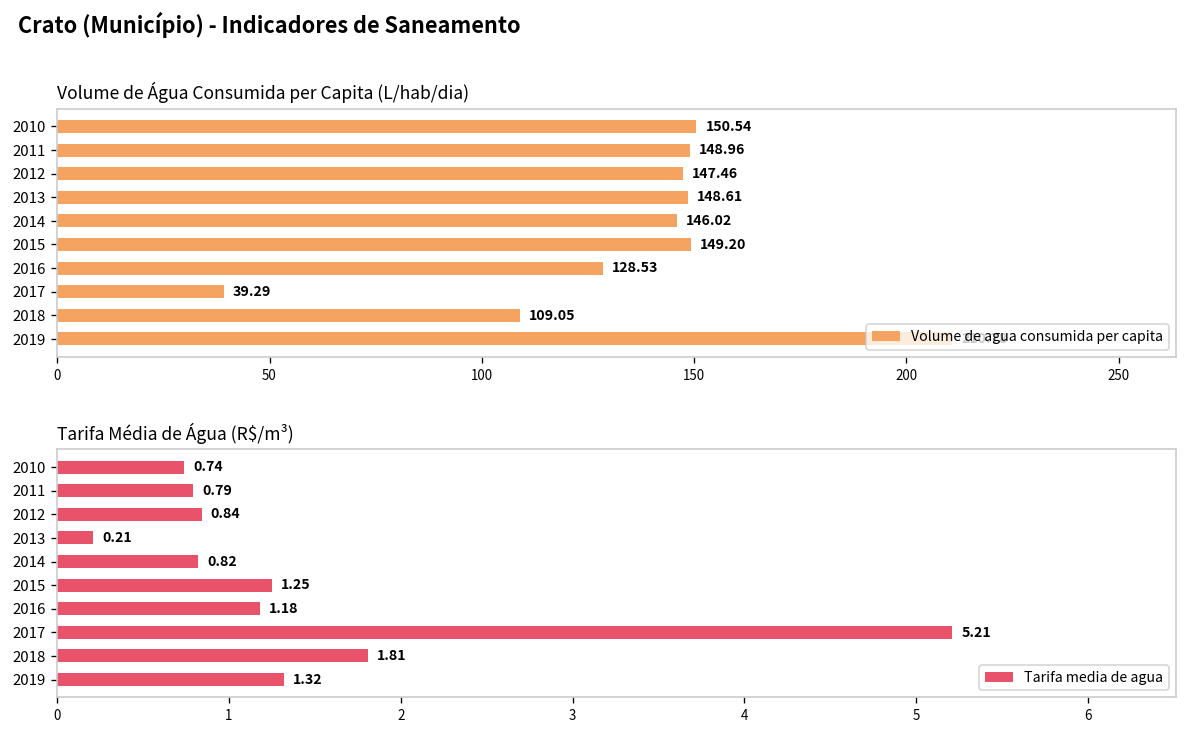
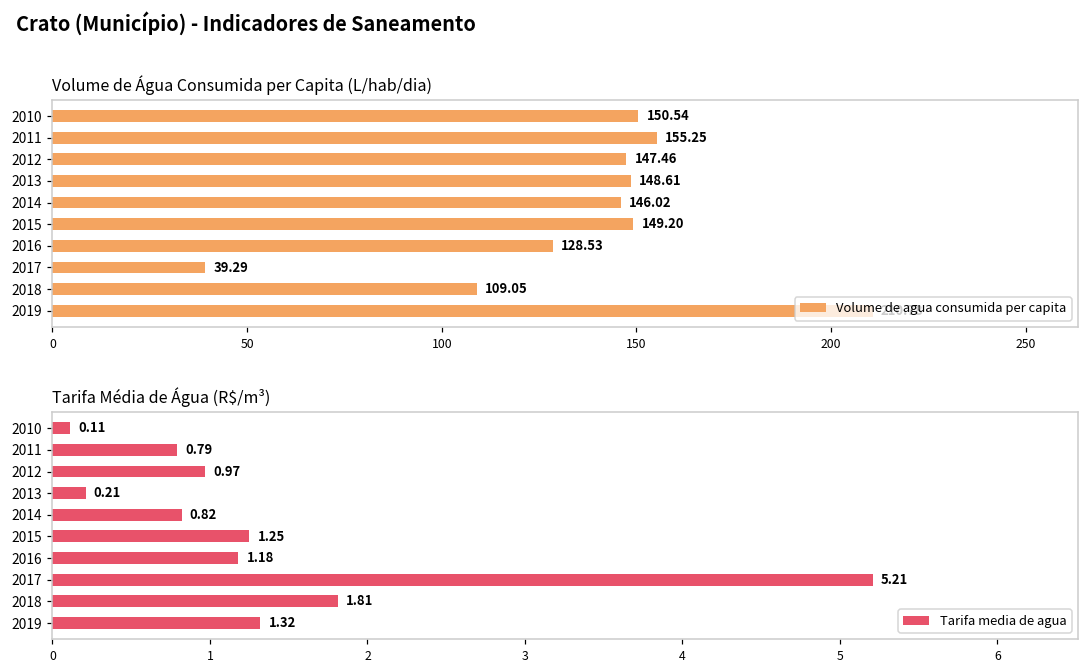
  {
    "Volume de Água Consumida per Capita (L/hab/dia)": {
      "2010": 150.54,
-     "2011": 148.96,
+     "2011": 155.25,
      "2012": 147.46,
      "2013": 148.61,
      "2014": 146.02,
      "2015": 149.20,
      "2016": 128.53,
      "2017": 39.29,
      "2018": 109.05
    },
    "Tarifa Média de Água (R$/m³)": {
-     "2010": 0.74,
+     "2010": 0.11,
      "2011": 0.79,
-     "2012": 0.84,
+     "2012": 0.97,
      "2013": 0.21,
      "2014": 0.82,
      "2015": 1.25,
      "2016": 1.18,
      "2017": 5.21,
      "2018": 1.81,
      "2019": 1.32
    }
  }
